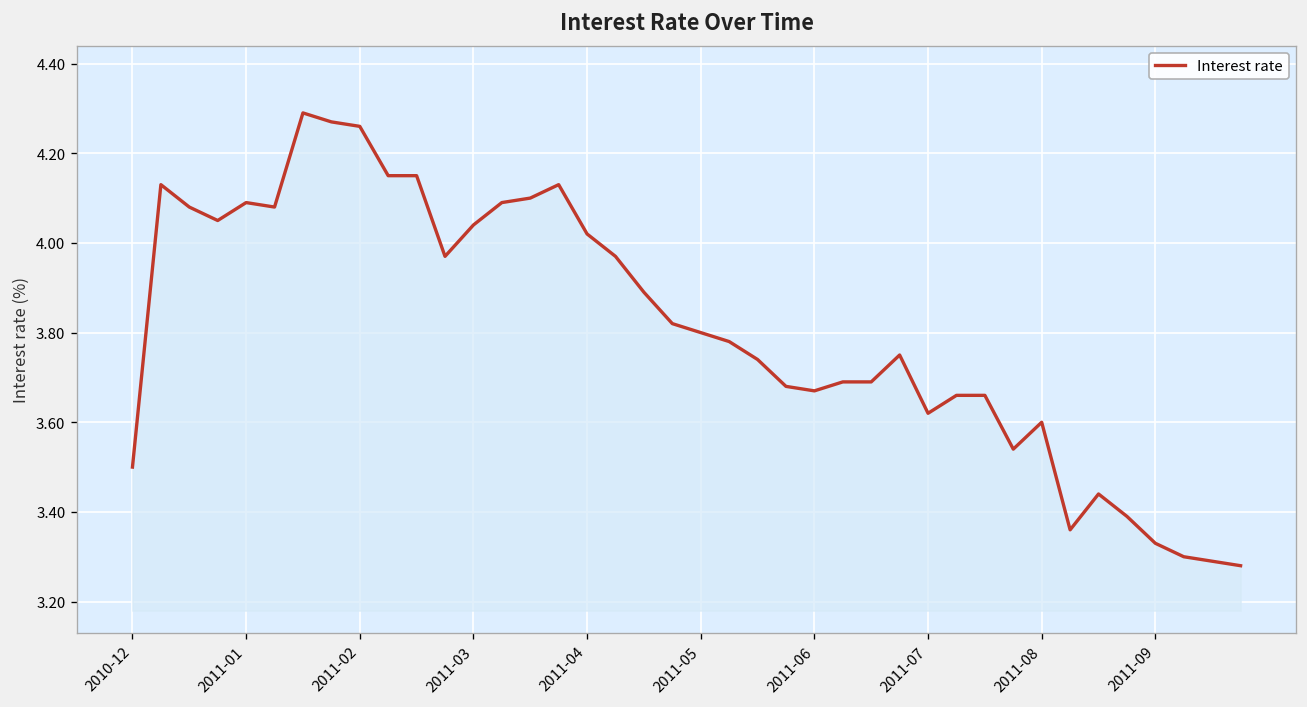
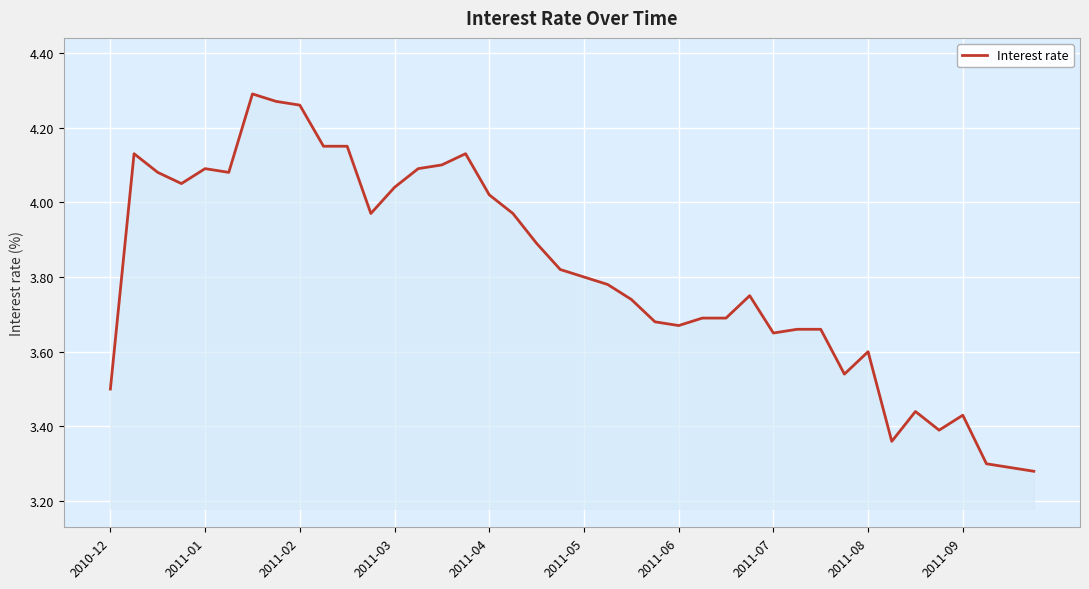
  {
    "2010-12": 3.50,
    "2011-01": 4.09,
    "2011-02": 4.26,
    "2011-03": 4.04,
    "2011-04": 4.02,
    "2011-05": 3.80,
    "2011-06": 3.67,
-   "2011-07": 3.62,
+   "2011-07": 3.65,
    "2011-08": 3.60,
-   "2011-09": 3.33
+   "2011-09": 3.43
  }
